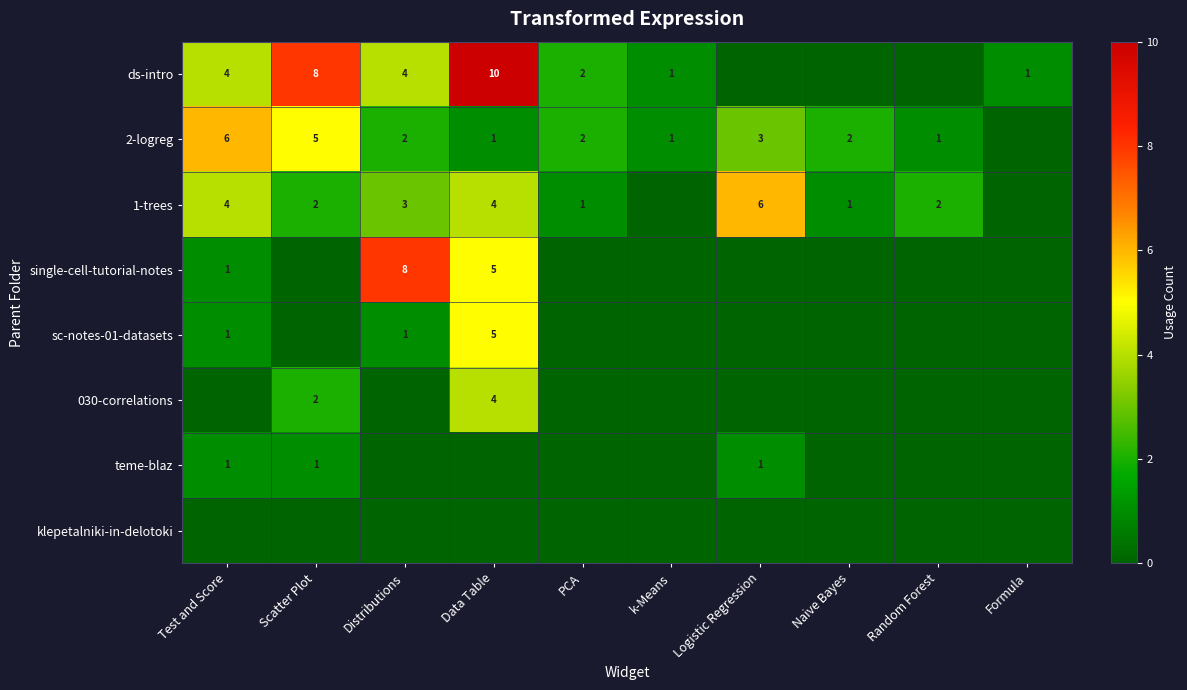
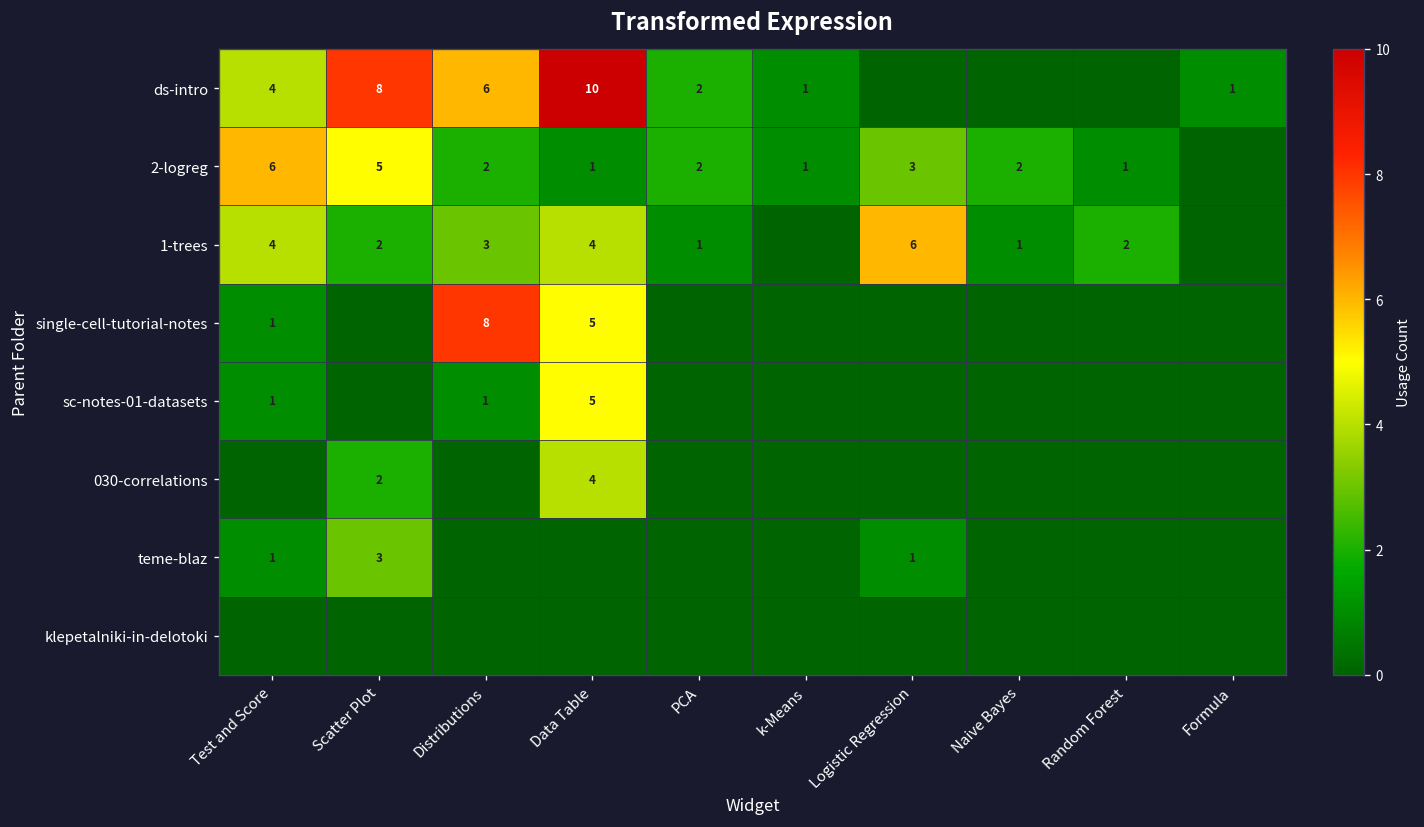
  {
    "ds-intro": {
      "Test and Score": 4,
      "Scatter Plot": 8,
-     "Distributions": 4,
+     "Distributions": 6,
      "Data Table": 10,
      "PCA": 2,
      "k-Means": 1,
      "Formula": 1
    },
    "2-logreg": {
      "Test and Score": 6,
      "Scatter Plot": 5,
      "Distributions": 2,
      "Data Table": 1,
      "PCA": 2,
      "k-Means": 1,
      "Logistic Regression": 3,
      "Naive Bayes": 2,
      "Random Forest": 1
    },
    "1-trees": {
      "Test and Score": 4,
      "Scatter Plot": 2,
      "Distributions": 3,
      "Data Table": 4,
      "PCA": 1,
      "Logistic Regression": 6,
      "Naive Bayes": 1,
      "Random Forest": 2
    },
    "single-cell-tutorial-notes": {
      "Test and Score": 1,
      "Distributions": 8,
      "Data Table": 5
    },
    "sc-notes-01-datasets": {
      "Test and Score": 1,
      "Distributions": 1,
      "Data Table": 5
    },
    "030-correlations": {
      "Scatter Plot": 2,
      "Data Table": 4
    },
    "teme-blaz": {
      "Test and Score": 1,
-     "Scatter Plot": 1,
+     "Scatter Plot": 3,
      "Logistic Regression": 1
    }
  }
